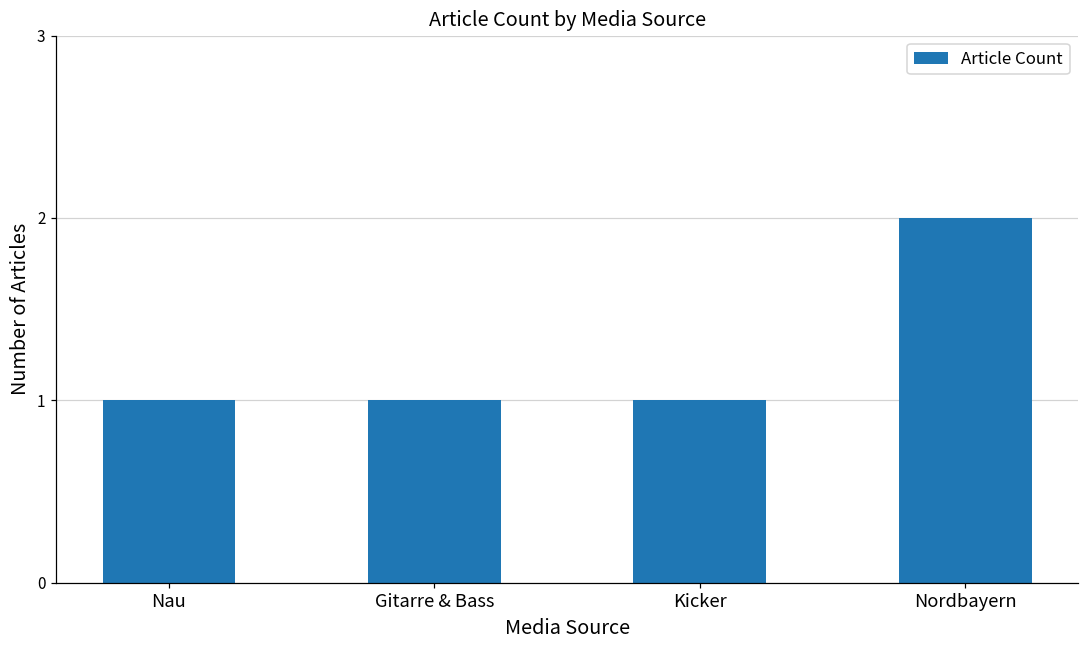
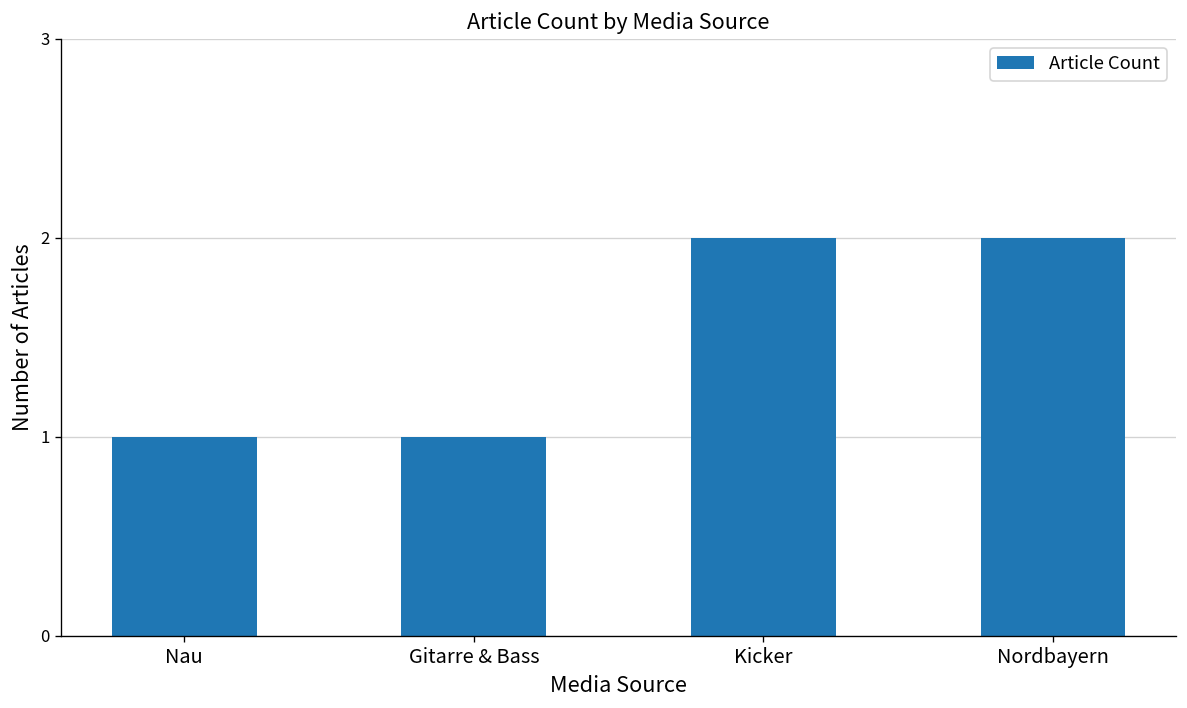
  {
    "Nau": 1,
    "Gitarre & Bass": 1,
-   "Kicker": 1,
+   "Kicker": 2,
    "Nordbayern": 2
  }
